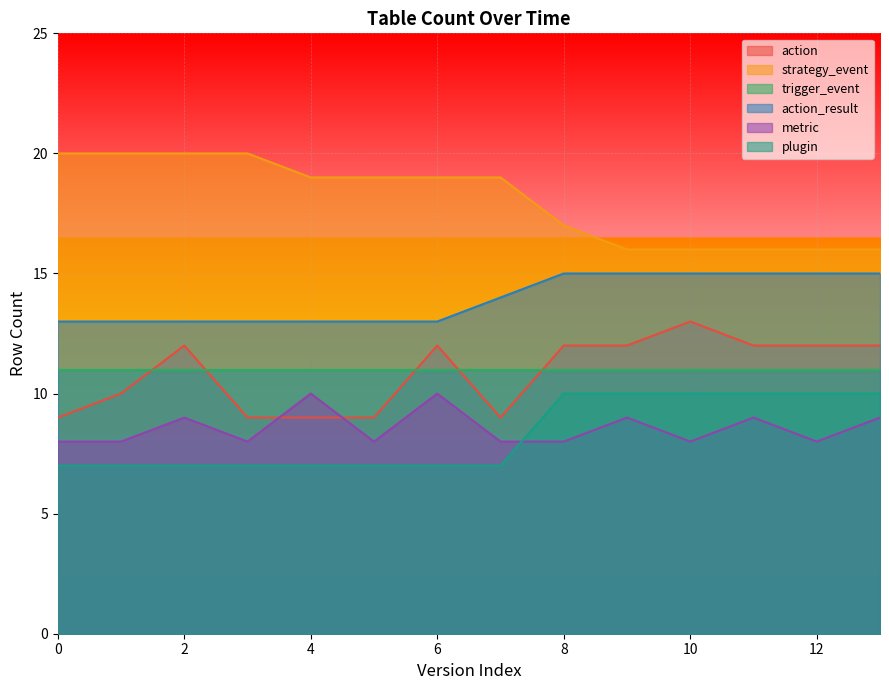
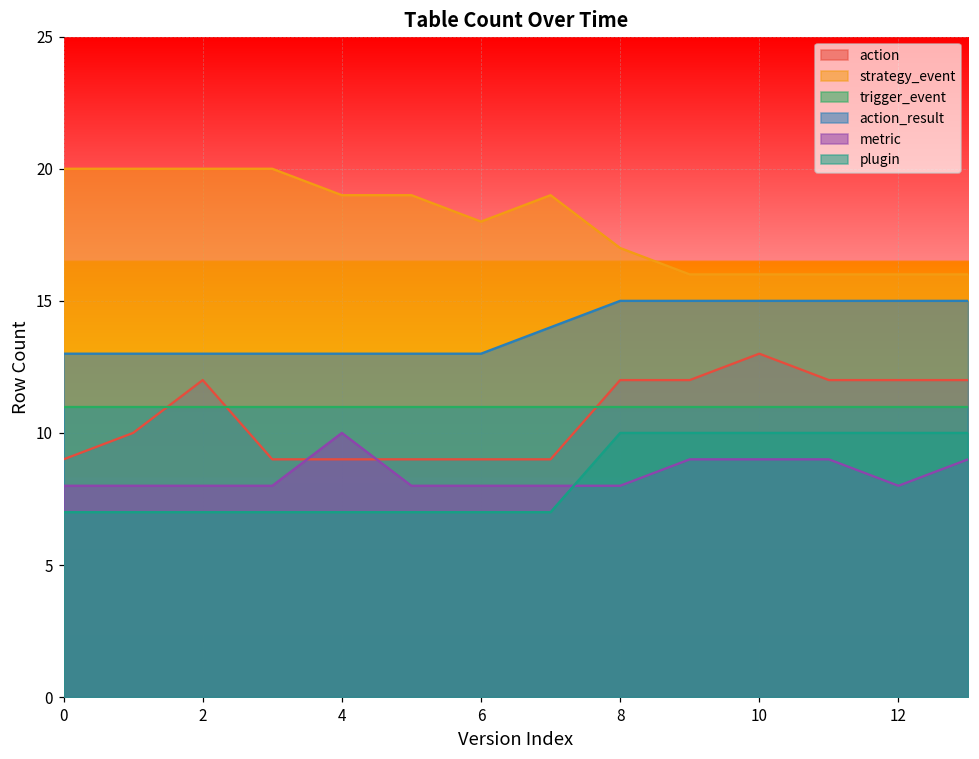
  {
    "action": {
      "0": 9,
      "2": 12,
      "4": 9,
-     "6": 12,
+     "6": 9,
      "8": 12,
      "10": 13,
      "12": 12
    },
    "strategy_event": {
      "0": 20,
      "2": 20,
      "4": 19,
-     "6": 19,
+     "6": 18,
      "8": 17,
      "10": 16,
      "12": 16
    },
    "metric": {
      "0": 8,
-     "2": 9,
+     "2": 8,
      "4": 10,
-     "6": 10,
+     "6": 8,
      "8": 8,
-     "10": 8,
+     "10": 9,
      "12": 8
    }
  }
